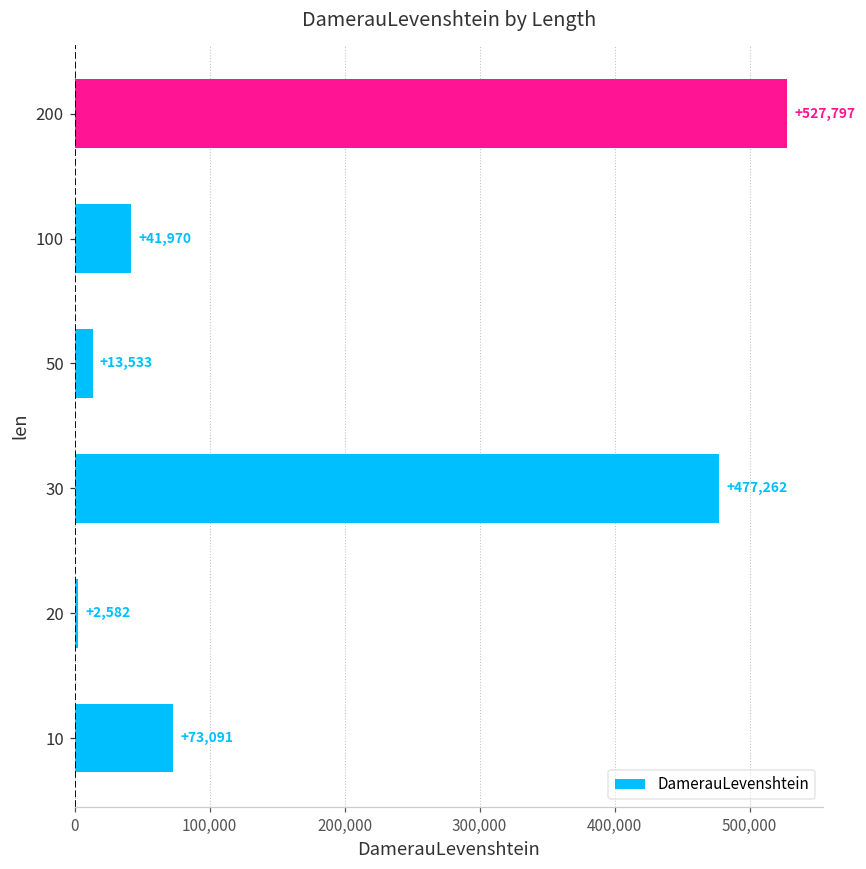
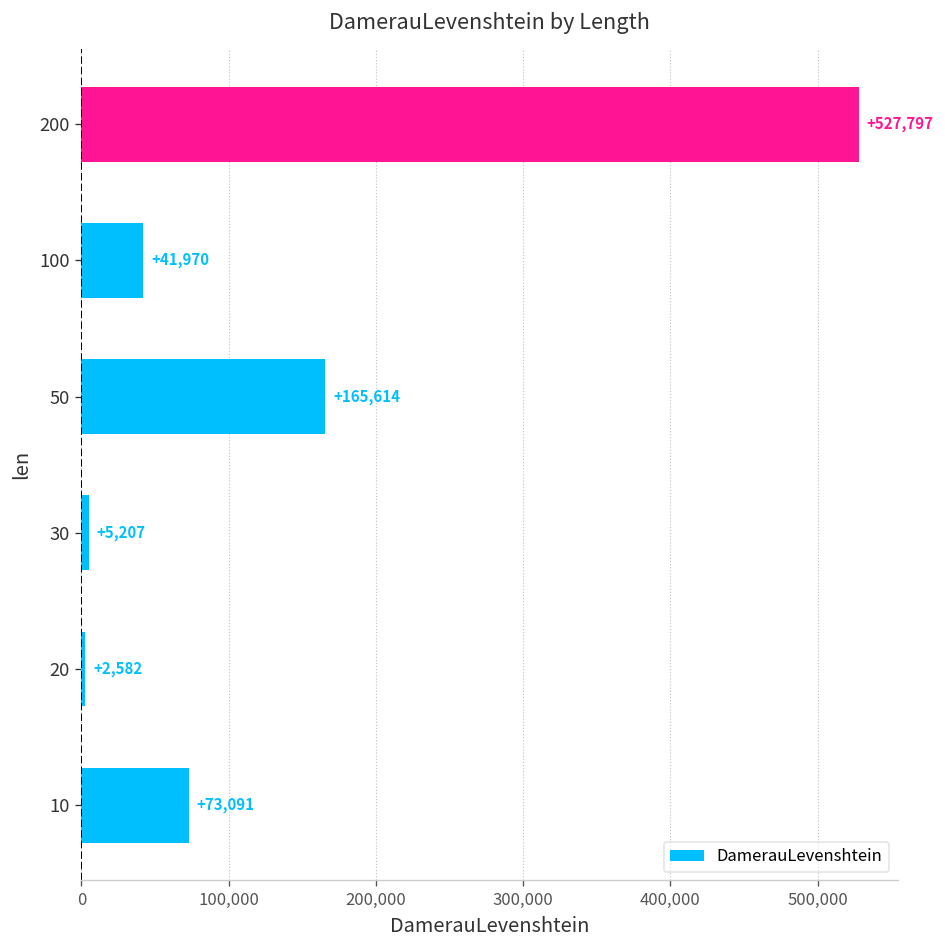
  {
    "200": "+527,797",
    "100": "+41,970",
-   "50": "+13,533",
-   "30": "+477,262",
+   "50": "+165,614",
+   "30": "+5,207",
    "20": "+2,582",
    "10": "+73,091"
  }
